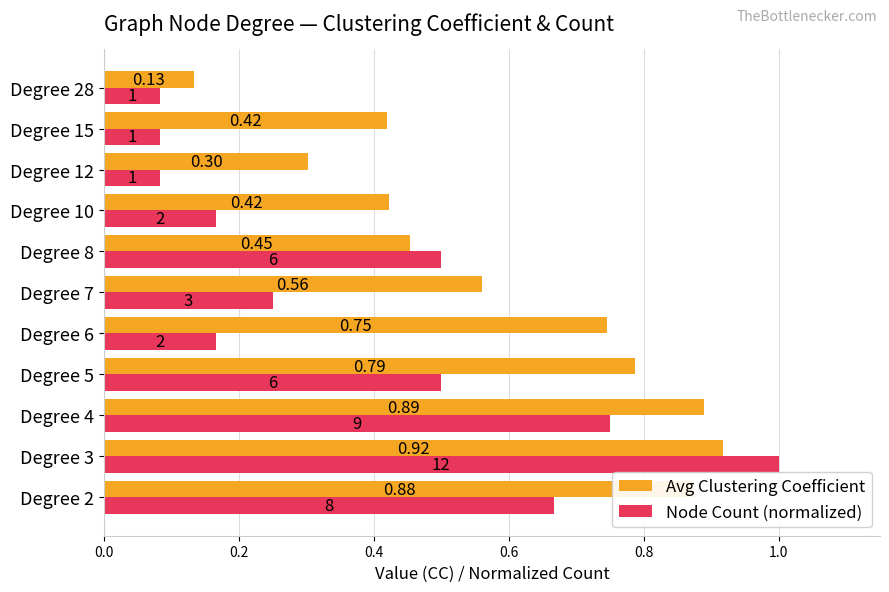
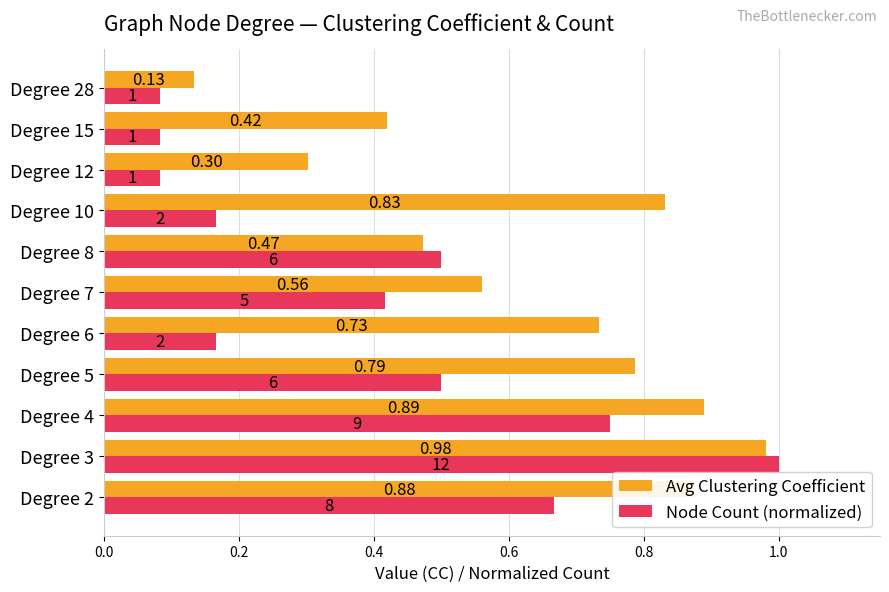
  {
    "Avg Clustering Coefficient": {
      "Degree 28": 0.13,
      "Degree 15": 0.42,
      "Degree 12": 0.30,
-     "Degree 10": 0.42,
-     "Degree 8": 0.45,
+     "Degree 10": 0.83,
+     "Degree 8": 0.47,
      "Degree 7": 0.56,
-     "Degree 6": 0.75,
+     "Degree 6": 0.73,
      "Degree 5": 0.79,
      "Degree 4": 0.89,
-     "Degree 3": 0.92
+     "Degree 3": 0.98
    },
    "Node Count (normalized)": {
-     "Degree 7": 3
+     "Degree 7": 5
    }
  }
